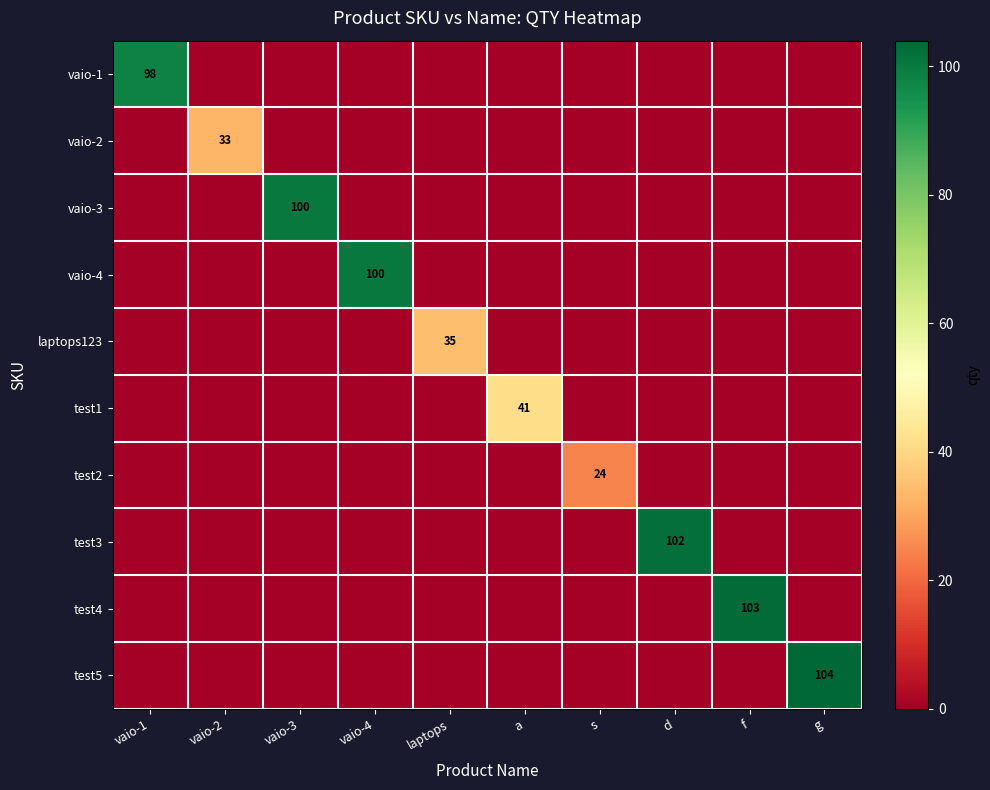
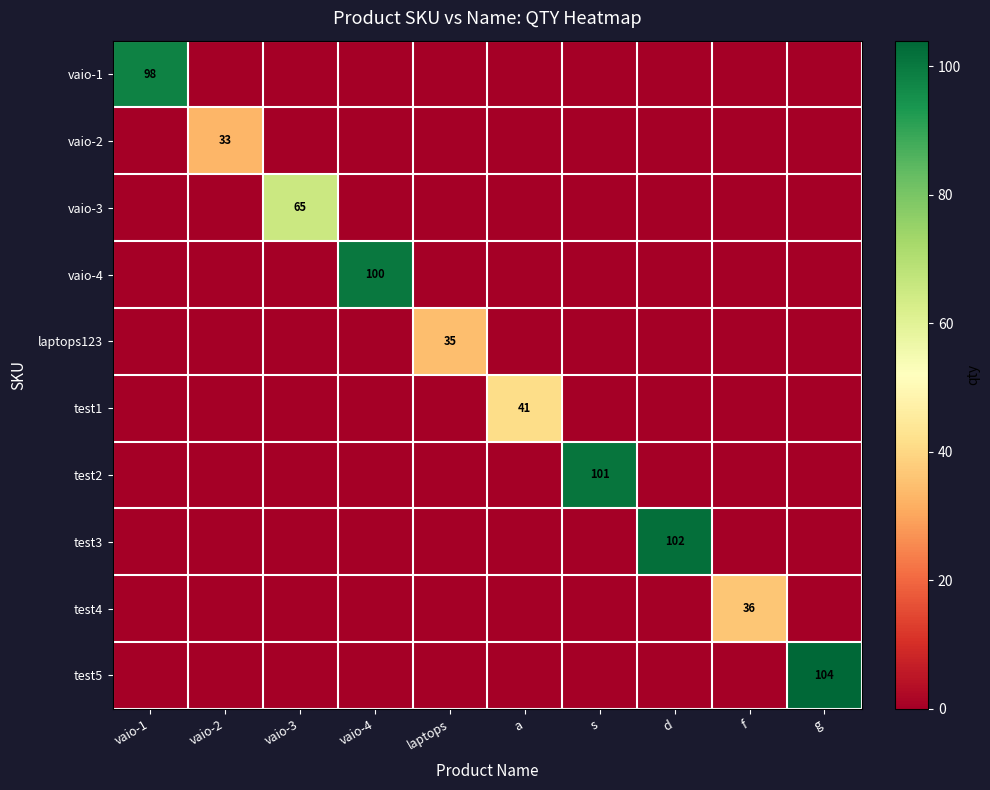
  {
    "vaio-1": {
      "vaio-1": 98
    },
    "vaio-2": {
      "vaio-2": 33
    },
    "vaio-3": {
-     "vaio-3": 100
+     "vaio-3": 65
    },
    "vaio-4": {
      "vaio-4": 100
    },
    "laptops123": {
      "laptops": 35
    },
    "test1": {
      "a": 41
    },
    "test2": {
-     "s": 24
+     "s": 101
    },
    "test3": {
      "d": 102
    },
    "test4": {
-     "f": 103
+     "f": 36
    },
    "test5": {
      "g": 104
    }
  }
